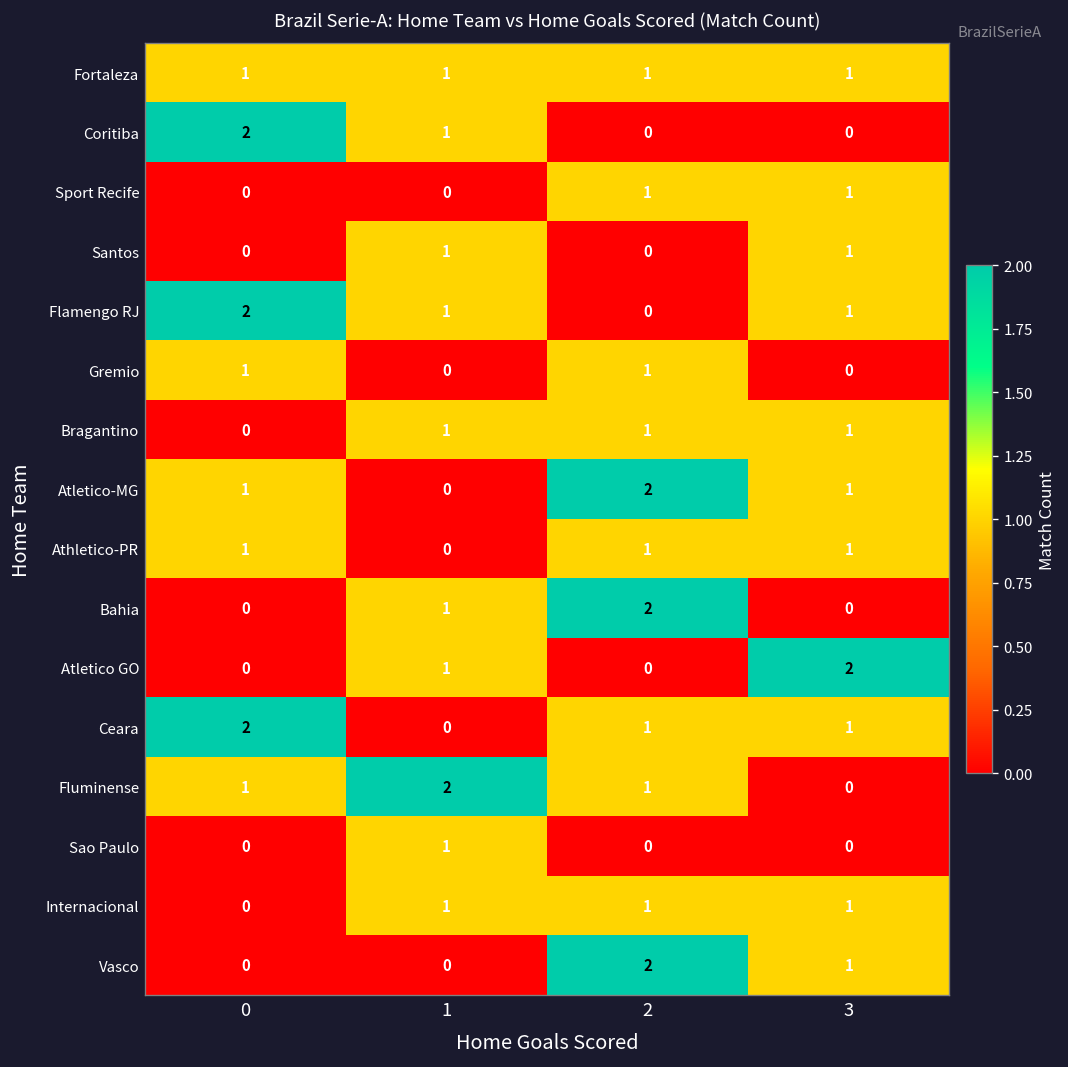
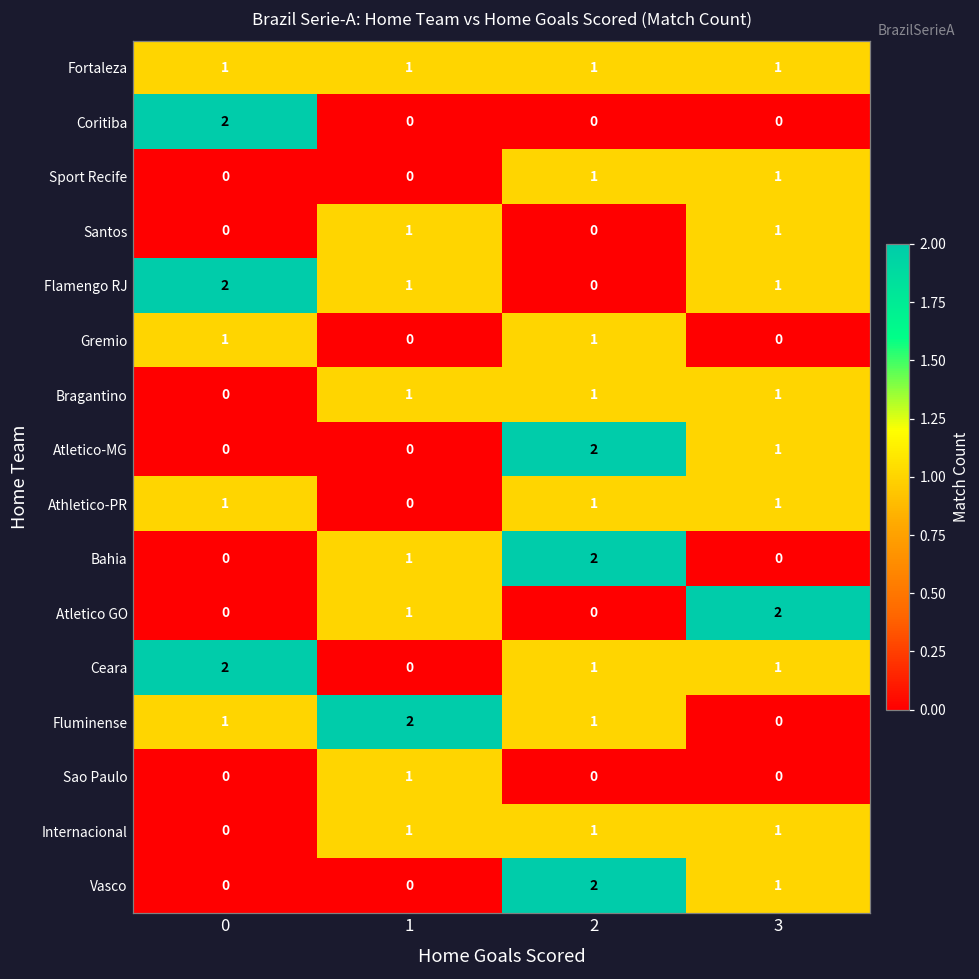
  {
    "Fortaleza": {
      "0": 1,
      "1": 1,
      "2": 1,
      "3": 1
    },
    "Coritiba": {
      "0": 2,
-     "1": 1,
+     "1": 0,
      "2": 0,
      "3": 0
    },
    "Sport Recife": {
      "0": 0,
      "1": 0,
      "2": 1,
      "3": 1
    },
    "Santos": {
      "0": 0,
      "1": 1,
      "2": 0,
      "3": 1
    },
    "Flamengo RJ": {
      "0": 2,
      "1": 1,
      "2": 0,
      "3": 1
    },
    "Gremio": {
      "0": 1,
      "1": 0,
      "2": 1,
      "3": 0
    },
    "Bragantino": {
      "0": 0,
      "1": 1,
      "2": 1,
      "3": 1
    },
    "Atletico-MG": {
-     "0": 1,
+     "0": 0,
      "1": 0,
      "2": 2,
      "3": 1
    },
    "Athletico-PR": {
      "0": 1,
      "1": 0,
      "2": 1,
      "3": 1
    },
    "Bahia": {
      "0": 0,
      "1": 1,
      "2": 2,
      "3": 0
    },
    "Atletico GO": {
      "0": 0,
      "1": 1,
      "2": 0,
      "3": 2
    },
    "Ceara": {
      "0": 2,
      "1": 0,
      "2": 1,
      "3": 1
    },
    "Fluminense": {
      "0": 1,
      "1": 2,
      "2": 1,
      "3": 0
    },
    "Sao Paulo": {
      "0": 0,
      "1": 1,
      "2": 0,
      "3": 0
    },
    "Internacional": {
      "0": 0,
      "1": 1,
      "2": 1,
      "3": 1
    },
    "Vasco": {
      "0": 0,
      "1": 0,
      "2": 2,
      "3": 1
    }
  }
